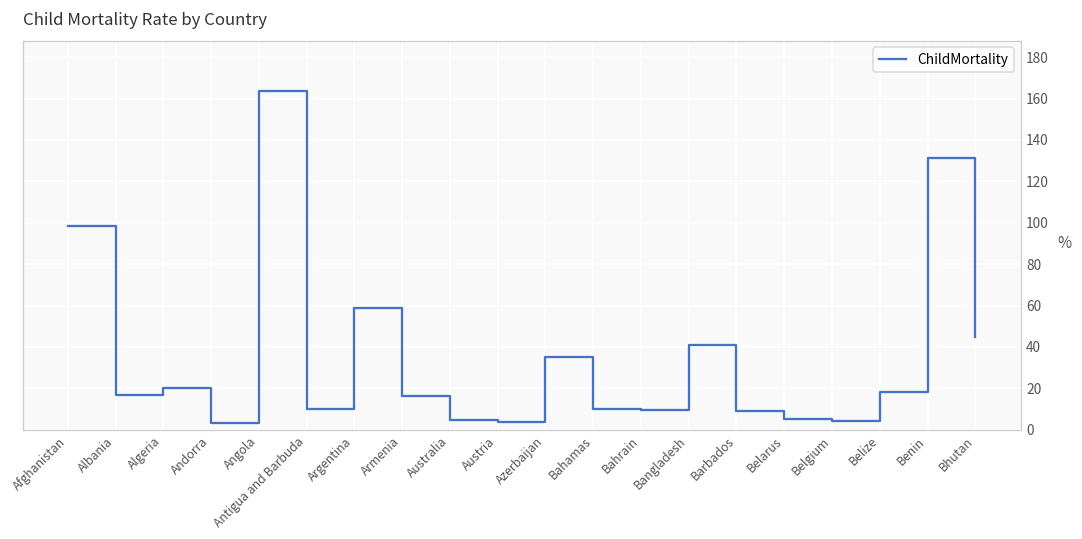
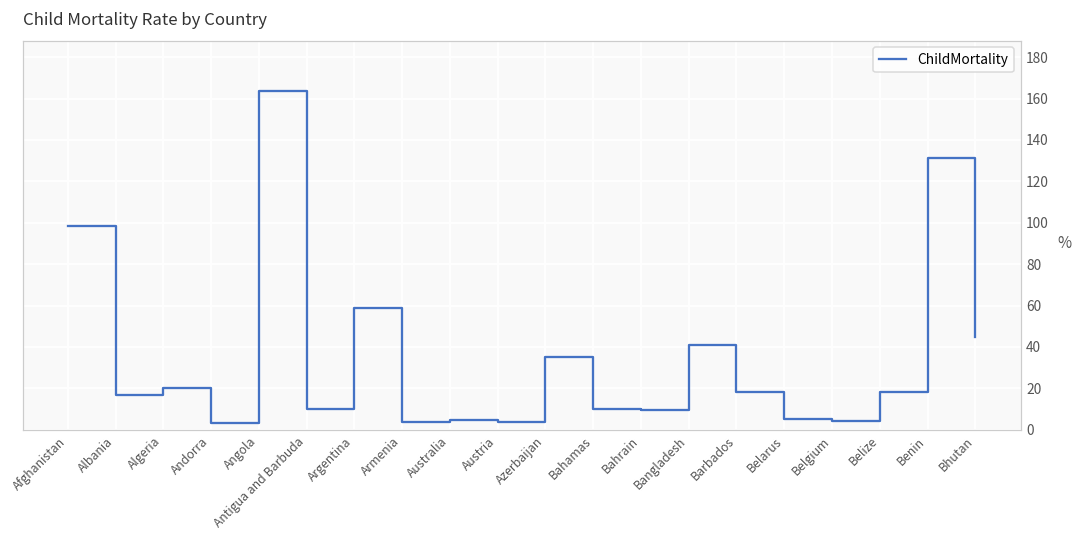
  {
    "Afghanistan": 99,
    "Albania": 17,
    "Algeria": 20,
    "Andorra": 3,
    "Angola": 164,
    "Antigua and Barbuda": 10,
    "Argentina": 59,
-   "Armenia": 16,
+   "Armenia": 4,
    "Australia": 5,
    "Austria": 4,
    "Azerbaijan": 35,
    "Bahamas": 10,
    "Bahrain": 10,
    "Bangladesh": 41,
-   "Barbados": 9,
+   "Barbados": 18,
    "Belarus": 5,
    "Belgium": 4,
    "Belize": 18,
    "Benin": 131,
    "Bhutan": 45
  }
